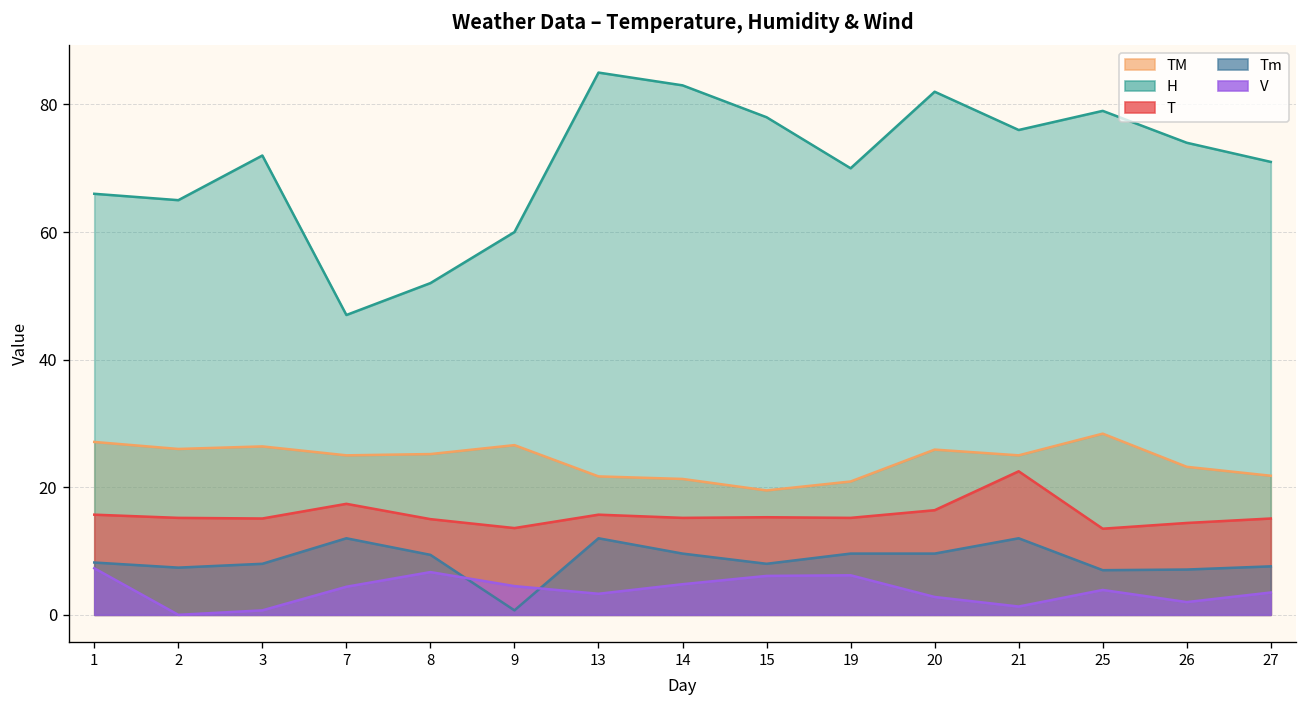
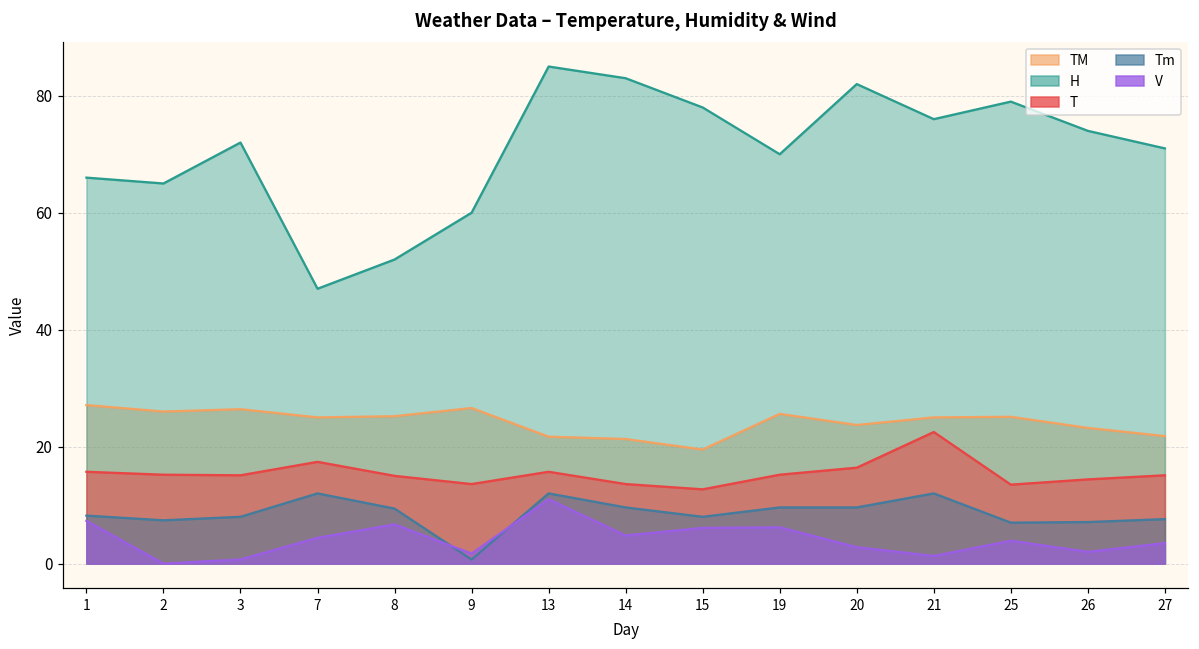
  {
    "TM": {
      "1": 27,
      "2": 26,
      "3": 26,
      "7": 25,
      "8": 25,
      "9": 27,
      "13": 22,
      "14": 21,
      "15": 20,
-     "19": 21,
-     "20": 26,
+     "19": 26,
+     "20": 24,
      "21": 25,
-     "25": 28,
+     "25": 25,
      "26": 23,
      "27": 22
    },
    "T": {
      "1": 16,
      "2": 15,
      "3": 15,
      "7": 17,
      "8": 15,
      "9": 14,
      "13": 16,
-     "14": 15,
-     "15": 15,
+     "14": 14,
+     "15": 13,
      "19": 15,
      "20": 16,
      "21": 23,
      "25": 14,
      "26": 14,
      "27": 15
    },
    "V": {
      "1": 7,
      "2": 0,
      "3": 1,
      "7": 4,
      "8": 7,
-     "9": 5,
-     "13": 3,
+     "9": 2,
+     "13": 11,
      "14": 5,
      "15": 6,
      "19": 6,
      "20": 3,
      "21": 1,
      "25": 4,
      "26": 2,
      "27": 4
    }
  }
